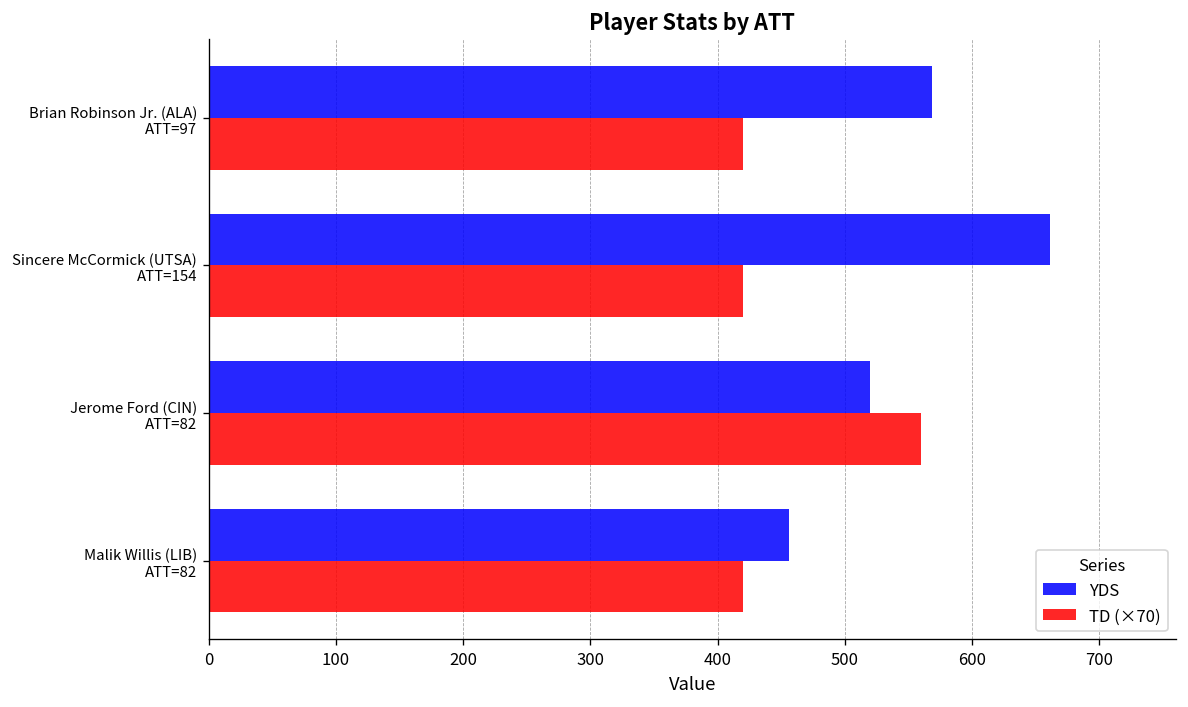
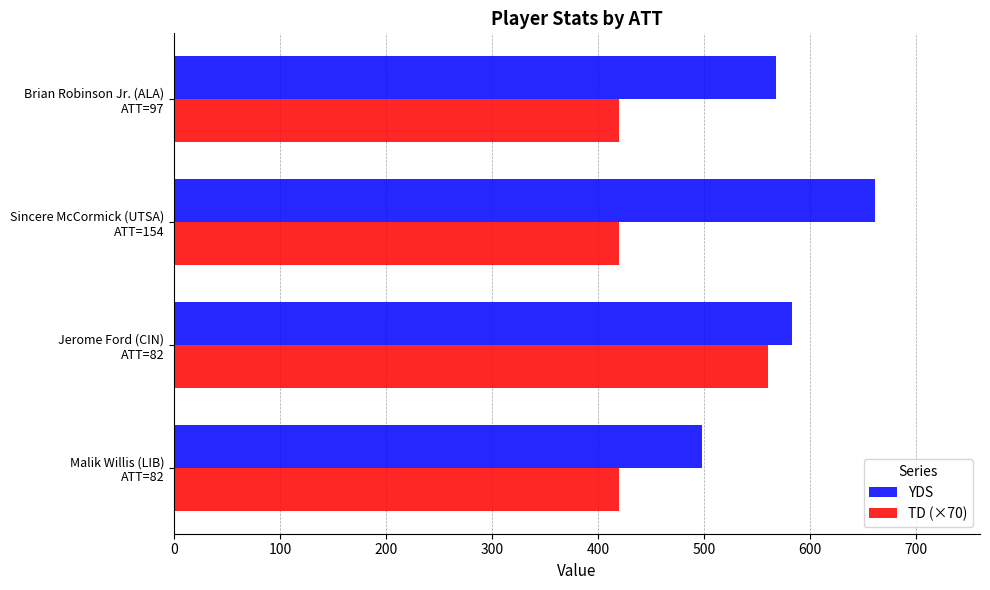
  {
    "YDS": {
      "Brian Robinson Jr. (ALA) ATT=97": 568,
      "Sincere McCormick (UTSA) ATT=154": 661,
-     "Jerome Ford (CIN) ATT=82": 520,
-     "Malik Willis (LIB) ATT=82": 456
+     "Jerome Ford (CIN) ATT=82": 583,
+     "Malik Willis (LIB) ATT=82": 498
    },
    "TD (×70)": {
      "Brian Robinson Jr. (ALA) ATT=97": 420,
      "Sincere McCormick (UTSA) ATT=154": 420,
      "Jerome Ford (CIN) ATT=82": 560,
      "Malik Willis (LIB) ATT=82": 420
    }
  }
